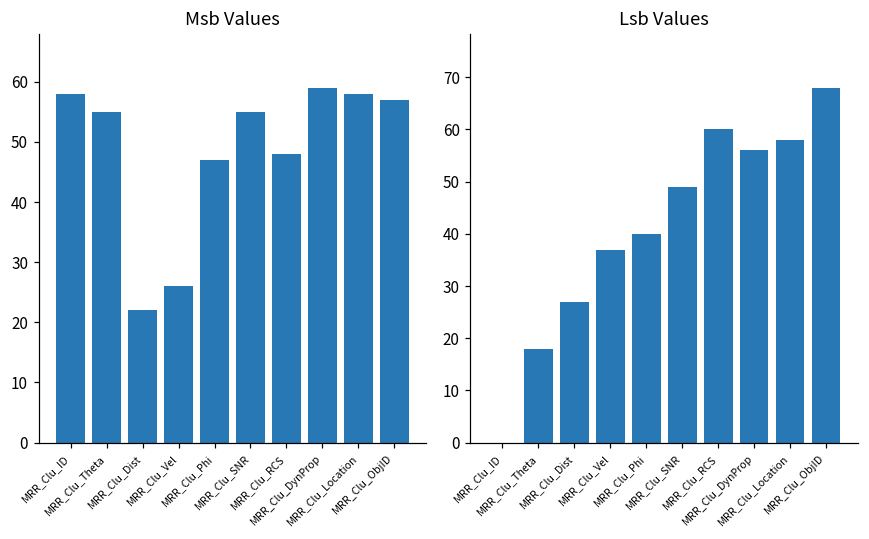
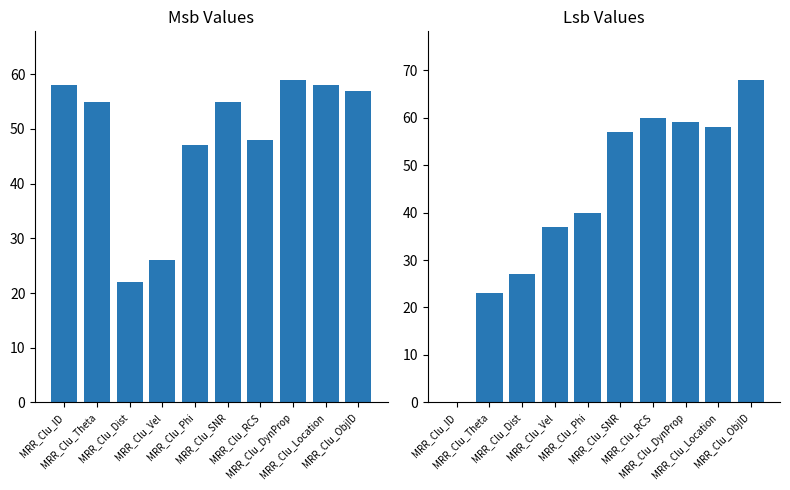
  {
    "Msb Values": {
      "MRR_Clu_ID": 58,
      "MRR_Clu_Theta": 55,
      "MRR_Clu_Dist": 22,
      "MRR_Clu_Vel": 26,
      "MRR_Clu_Phi": 47,
      "MRR_Clu_SNR": 55,
      "MRR_Clu_RCS": 48,
      "MRR_Clu_DynProp": 59,
      "MRR_Clu_Location": 58,
      "MRR_Clu_ObjID": 57
    },
    "Lsb Values": {
      "MRR_Clu_ID": 0,
-     "MRR_Clu_Theta": 18,
+     "MRR_Clu_Theta": 23,
      "MRR_Clu_Dist": 27,
      "MRR_Clu_Vel": 37,
      "MRR_Clu_Phi": 40,
-     "MRR_Clu_SNR": 49,
+     "MRR_Clu_SNR": 57,
      "MRR_Clu_RCS": 60,
-     "MRR_Clu_DynProp": 56,
+     "MRR_Clu_DynProp": 59,
      "MRR_Clu_Location": 58,
      "MRR_Clu_ObjID": 68
    }
  }
